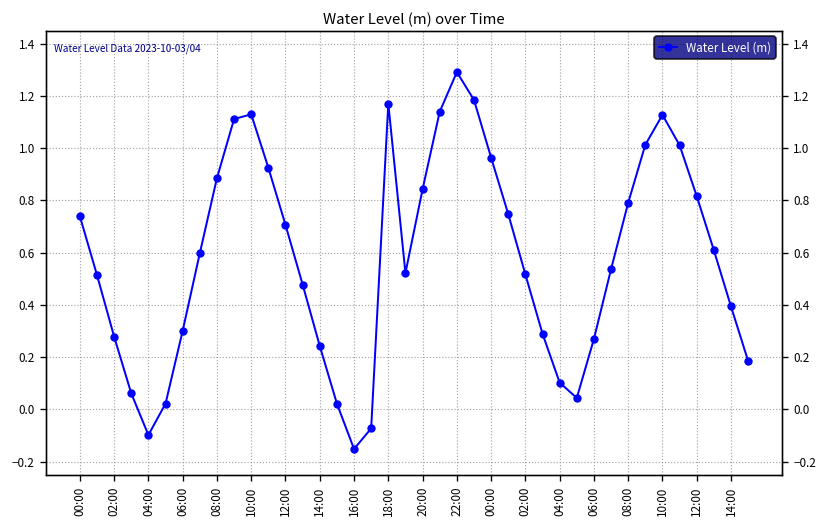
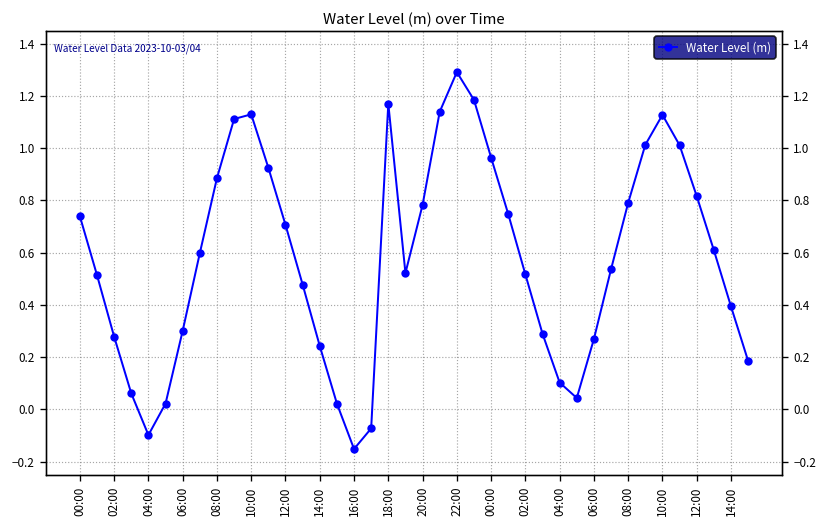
  {
    "16:00": -0.15,
    "18:00": 1.17,
-   "20:00": 0.84,
+   "20:00": 0.78,
    "22:00": 1.29
  }
